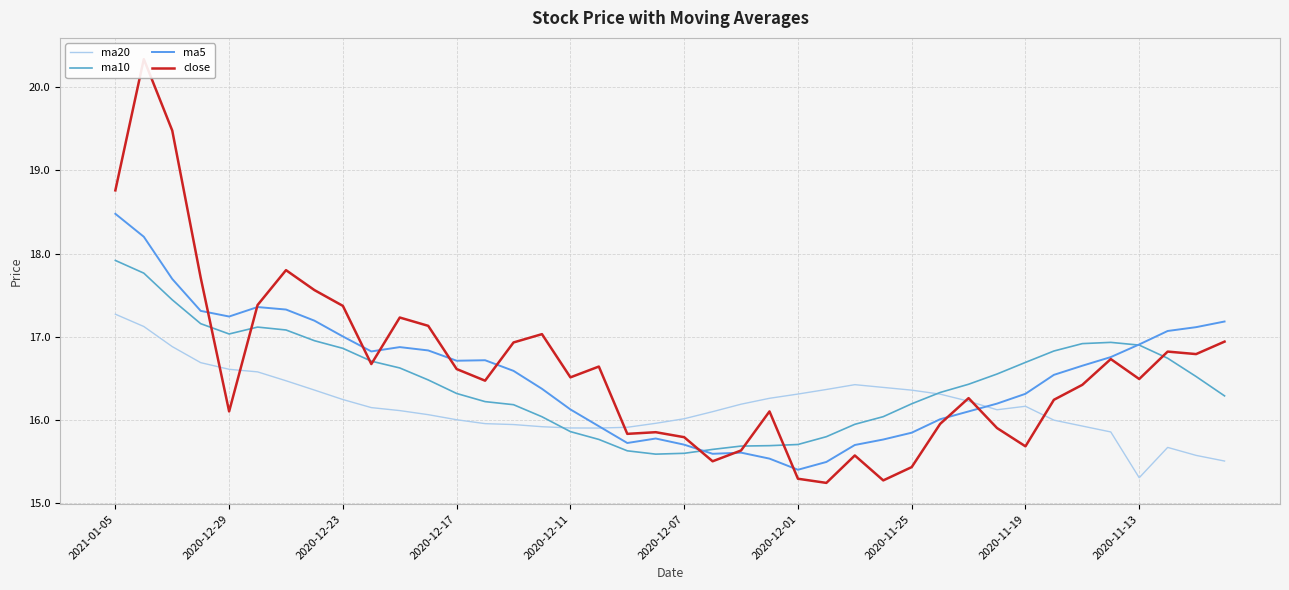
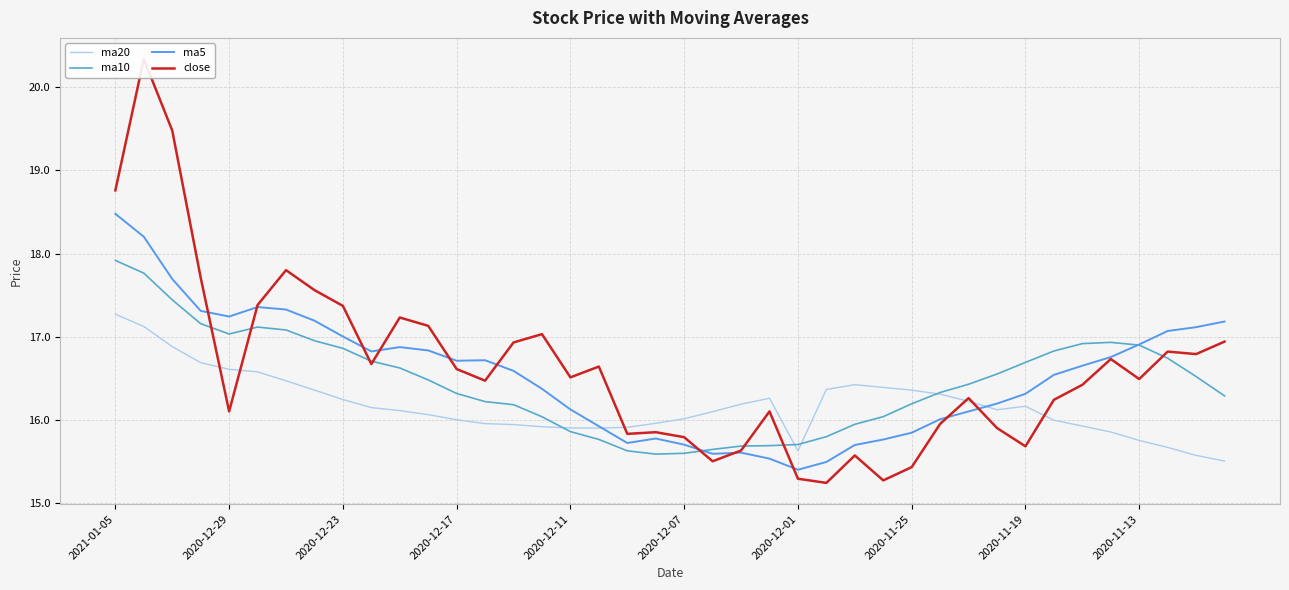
  {
    "ma20": {
      "2021-01-05": 17.3,
      "2020-12-29": 16.6,
      "2020-12-23": 16.2,
      "2020-12-17": 16.0,
      "2020-12-11": 15.9,
      "2020-12-07": 16.0,
-     "2020-12-01": 16.3,
+     "2020-12-01": 15.6,
      "2020-11-25": 16.4,
      "2020-11-19": 16.2,
-     "2020-11-13": 15.3
+     "2020-11-13": 15.8
    },
    "close": {
      "2021-01-05": 18.8,
      "2020-12-29": 16.1,
      "2020-12-23": 17.4,
      "2020-12-17": 16.6,
      "2020-12-11": 16.5,
      "2020-12-07": 15.8,
      "2020-12-01": 15.3,
      "2020-11-25": 15.4,
      "2020-11-19": 15.7,
      "2020-11-13": 16.5
    }
  }
